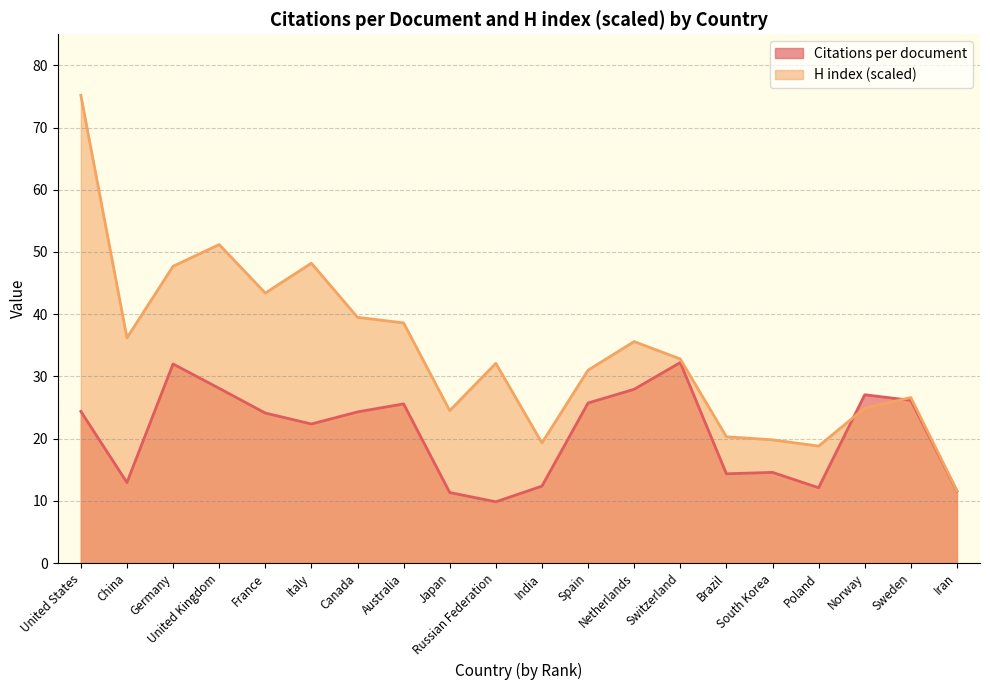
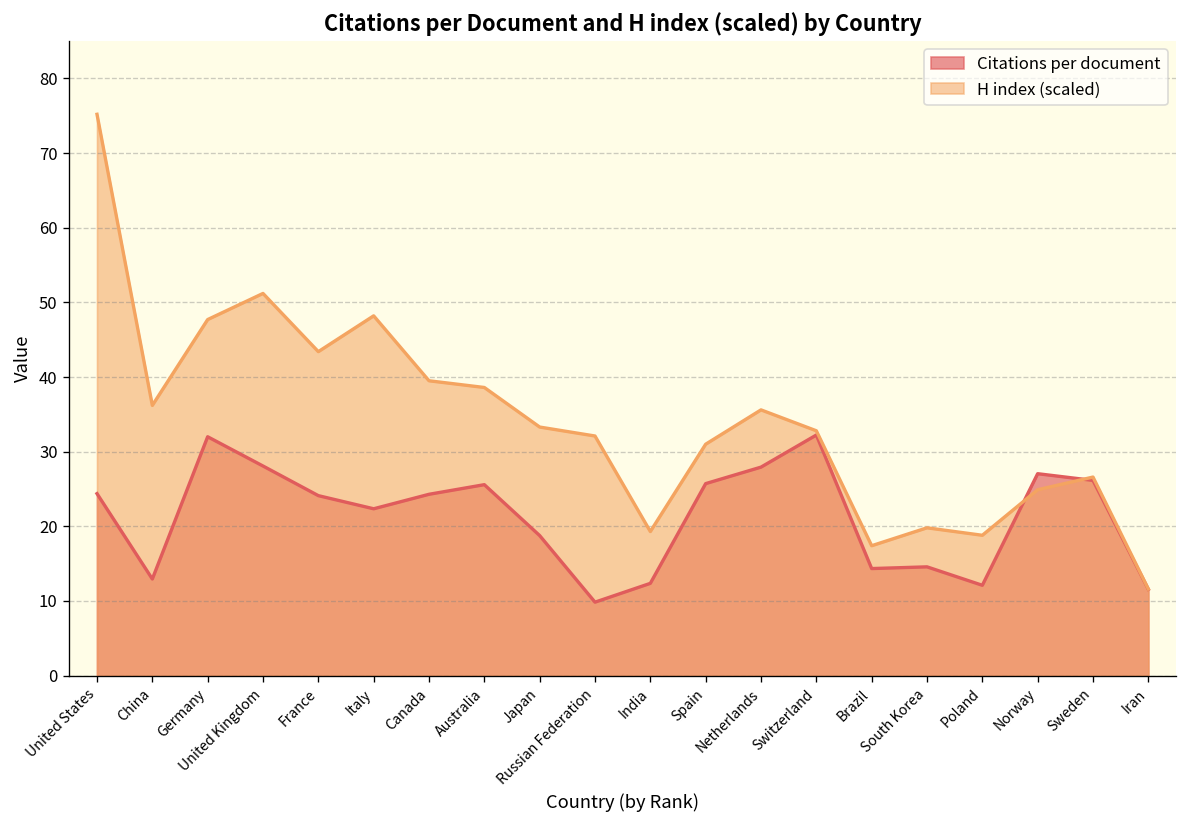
  {
    "Citations per document": {
      "United States": 24,
      "China": 13,
      "Germany": 32,
      "United Kingdom": 28,
      "France": 24,
      "Italy": 22,
      "Canada": 24,
      "Australia": 26,
-     "Japan": 11,
+     "Japan": 19,
      "Russian Federation": 10,
      "India": 12,
      "Spain": 26,
      "Netherlands": 28,
      "Switzerland": 32,
      "Brazil": 14,
      "South Korea": 15,
      "Poland": 12,
      "Norway": 27,
      "Sweden": 26
    },
    "H index (scaled)": {
      "United States": 75,
      "China": 36,
      "Germany": 48,
      "United Kingdom": 51,
      "France": 43,
      "Italy": 48,
      "Canada": 40,
      "Australia": 39,
-     "Japan": 25,
+     "Japan": 33,
      "Russian Federation": 32,
      "India": 19,
      "Spain": 31,
      "Netherlands": 36,
      "Switzerland": 33,
-     "Brazil": 20,
+     "Brazil": 17,
      "South Korea": 20,
      "Poland": 19,
      "Norway": 25,
      "Sweden": 27
    }
  }
